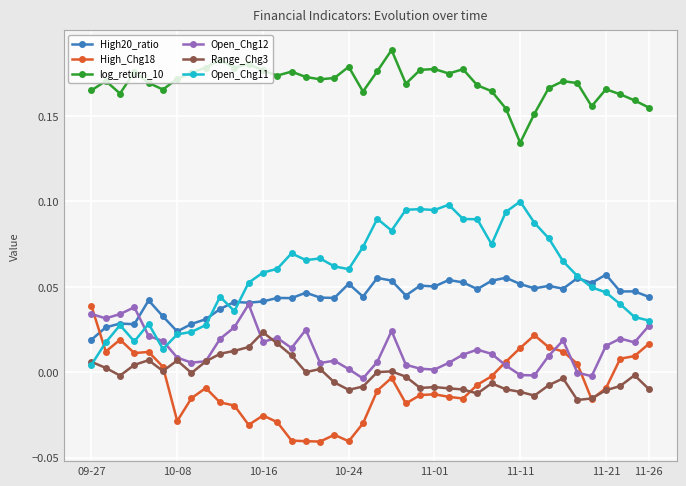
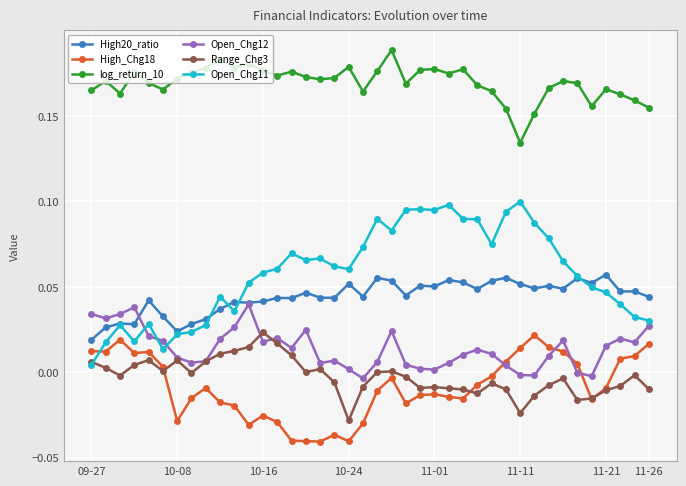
  {
    "High20_ratio": {
      "09-27": 0.019,
      "10-08": 0.024,
      "10-16": 0.041,
      "10-24": 0.052,
      "11-01": 0.050,
      "11-11": 0.052,
      "11-21": 0.057,
      "11-26": 0.044
    },
    "High_Chg18": {
-     "09-27": 0.039,
+     "09-27": 0.012,
      "10-08": -0.028,
      "10-16": -0.025,
      "10-24": -0.040,
      "11-01": -0.013,
      "11-11": 0.014,
      "11-26": 0.017
    },
    "log_return_10": {
      "09-27": 0.165,
      "10-24": 0.179,
      "11-01": 0.177,
      "11-11": 0.134,
      "11-21": 0.166,
      "11-26": 0.155
    },
    "Open_Chg12": {
      "09-27": 0.034,
      "10-08": 0.009,
      "10-16": 0.018,
      "10-24": 0.002,
      "11-01": 0.002,
      "11-11": -0.002,
      "11-21": 0.016,
      "11-26": 0.027
    },
    "Range_Chg3": {
      "09-27": 0.006,
      "10-08": 0.007,
      "10-16": 0.023,
-     "10-24": -0.010,
+     "10-24": -0.028,
      "11-01": -0.009,
-     "11-11": -0.011,
+     "11-11": -0.024,
      "11-26": -0.010
    },
    "Open_Chg11": {
      "09-27": 0.004,
      "10-08": 0.022,
      "10-16": 0.058,
      "10-24": 0.060,
      "11-01": 0.095,
      "11-11": 0.100,
      "11-21": 0.047,
      "11-26": 0.030
    }
  }
